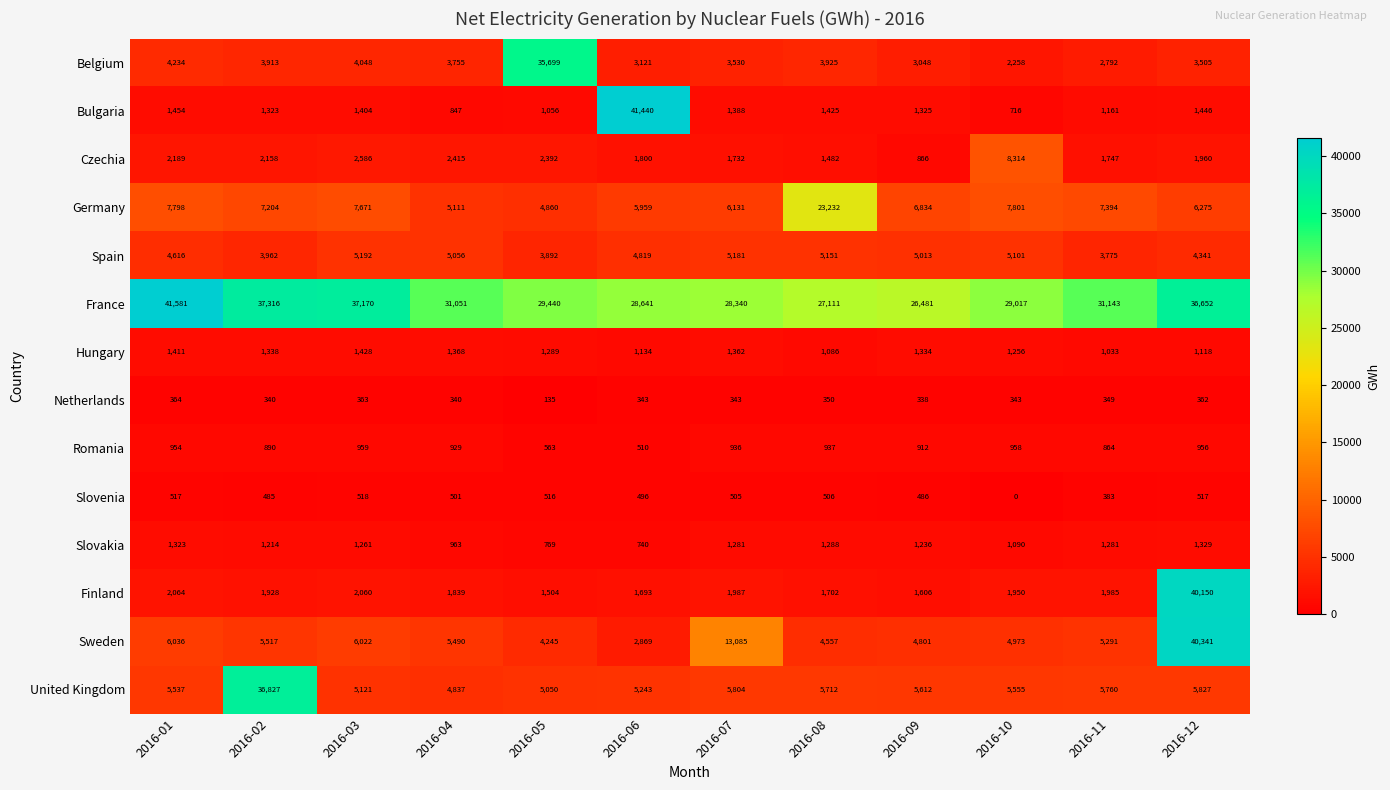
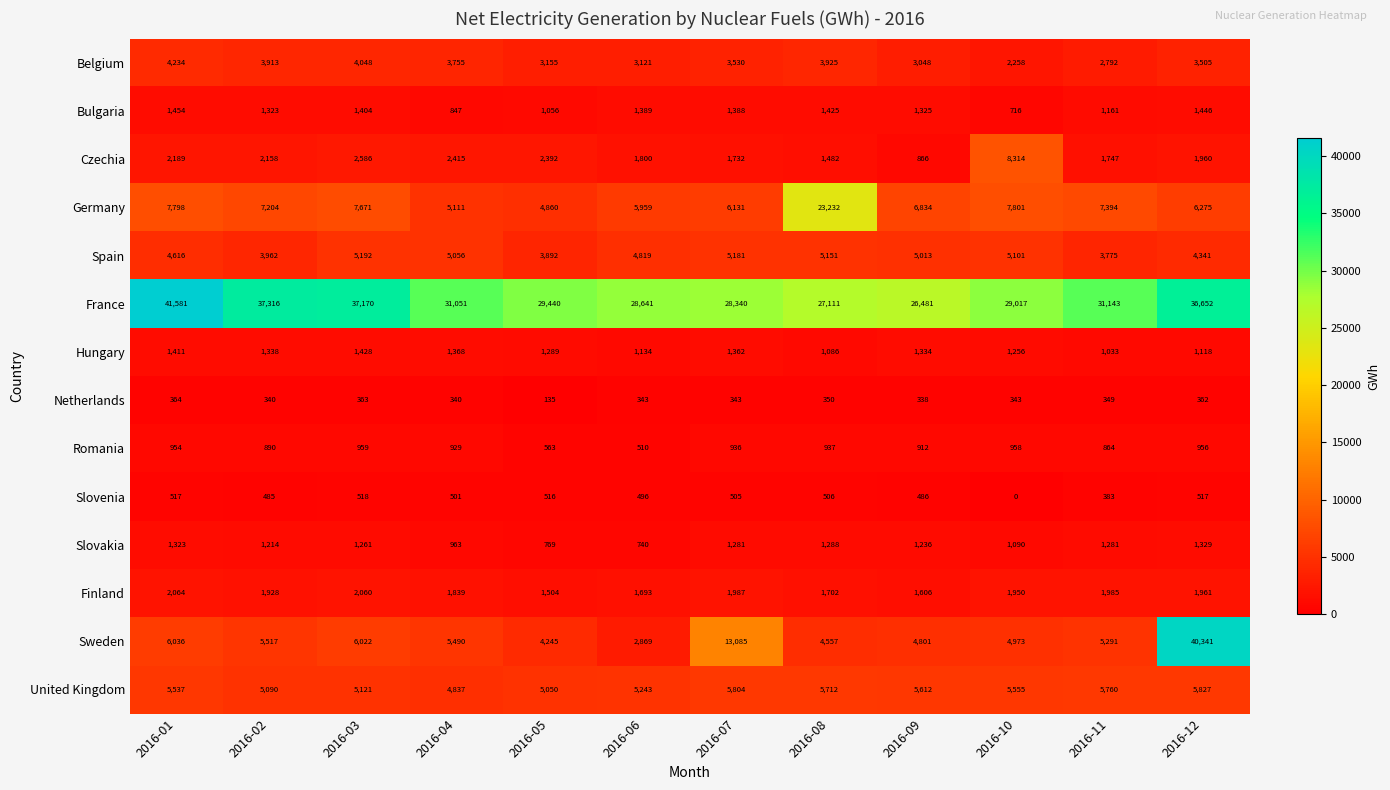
  {
    "Belgium": {
      "2016-01": "4,234",
      "2016-02": "3,913",
      "2016-03": "4,048",
      "2016-04": "3,755",
-     "2016-05": "35,699",
+     "2016-05": "3,155",
      "2016-06": "3,121",
      "2016-07": "3,530",
      "2016-08": "3,925",
      "2016-09": "3,048",
      "2016-10": "2,258",
      "2016-11": "2,792",
      "2016-12": "3,505"
    },
    "Bulgaria": {
      "2016-01": "1,454",
      "2016-02": "1,323",
      "2016-03": "1,404",
      "2016-04": "847",
      "2016-05": "1,056",
-     "2016-06": "41,440",
+     "2016-06": "1,389",
      "2016-07": "1,388",
      "2016-08": "1,425",
      "2016-09": "1,325",
      "2016-10": "716",
      "2016-11": "1,161",
      "2016-12": "1,446"
    },
    "Czechia": {
      "2016-01": "2,189",
      "2016-02": "2,158",
      "2016-03": "2,586",
      "2016-04": "2,415",
      "2016-05": "2,392",
      "2016-06": "1,800",
      "2016-07": "1,732",
      "2016-08": "1,482",
      "2016-09": "866",
      "2016-10": "8,314",
      "2016-11": "1,747",
      "2016-12": "1,960"
    },
    "Germany": {
      "2016-01": "7,798",
      "2016-02": "7,204",
      "2016-03": "7,671",
      "2016-04": "5,111",
      "2016-05": "4,860",
      "2016-06": "5,959",
      "2016-07": "6,131",
      "2016-08": "23,232",
      "2016-09": "6,834",
      "2016-10": "7,801",
      "2016-11": "7,394",
      "2016-12": "6,275"
    },
    "Spain": {
      "2016-01": "4,616",
      "2016-02": "3,962",
      "2016-03": "5,192",
      "2016-04": "5,056",
      "2016-05": "3,892",
      "2016-06": "4,819",
      "2016-07": "5,181",
      "2016-08": "5,151",
      "2016-09": "5,013",
      "2016-10": "5,101",
      "2016-11": "3,775",
      "2016-12": "4,341"
    },
    "France": {
      "2016-01": "41,581",
      "2016-02": "37,316",
      "2016-03": "37,170",
      "2016-04": "31,051",
      "2016-05": "29,440",
      "2016-06": "28,641",
      "2016-07": "28,340",
      "2016-08": "27,111",
      "2016-09": "26,481",
      "2016-10": "29,017",
      "2016-11": "31,143",
      "2016-12": "36,652"
    },
    "Hungary": {
      "2016-01": "1,411",
      "2016-02": "1,338",
      "2016-03": "1,428",
      "2016-04": "1,368",
      "2016-05": "1,289",
      "2016-06": "1,134",
      "2016-07": "1,362",
      "2016-08": "1,086",
      "2016-09": "1,334",
      "2016-10": "1,256",
      "2016-11": "1,033",
      "2016-12": "1,118"
    },
    "Netherlands": {
      "2016-01": "364",
      "2016-02": "340",
      "2016-03": "363",
      "2016-04": "340",
      "2016-05": "135",
      "2016-06": "343",
      "2016-07": "343",
      "2016-08": "350",
      "2016-09": "338",
      "2016-10": "343",
      "2016-11": "349",
      "2016-12": "362"
    },
    "Romania": {
      "2016-01": "954",
      "2016-02": "890",
      "2016-03": "959",
      "2016-04": "929",
      "2016-05": "563",
      "2016-06": "510",
      "2016-07": "936",
      "2016-08": "937",
      "2016-09": "912",
      "2016-10": "958",
      "2016-11": "864",
      "2016-12": "956"
    },
    "Slovenia": {
      "2016-01": "517",
      "2016-02": "485",
      "2016-03": "518",
      "2016-04": "501",
      "2016-05": "516",
      "2016-06": "496",
      "2016-07": "505",
      "2016-08": "506",
      "2016-09": "486",
      "2016-10": "0",
      "2016-11": "383",
      "2016-12": "517"
    },
    "Slovakia": {
      "2016-01": "1,323",
      "2016-02": "1,214",
      "2016-03": "1,261",
      "2016-04": "963",
      "2016-05": "769",
      "2016-06": "740",
      "2016-07": "1,281",
      "2016-08": "1,288",
      "2016-09": "1,236",
      "2016-10": "1,090",
      "2016-11": "1,281",
      "2016-12": "1,329"
    },
    "Finland": {
      "2016-01": "2,064",
      "2016-02": "1,928",
      "2016-03": "2,060",
      "2016-04": "1,839",
      "2016-05": "1,504",
      "2016-06": "1,693",
      "2016-07": "1,987",
      "2016-08": "1,702",
      "2016-09": "1,606",
      "2016-10": "1,950",
      "2016-11": "1,985",
-     "2016-12": "40,150"
+     "2016-12": "1,961"
    },
    "Sweden": {
      "2016-01": "6,036",
      "2016-02": "5,517",
      "2016-03": "6,022",
      "2016-04": "5,490",
      "2016-05": "4,245",
      "2016-06": "2,869",
      "2016-07": "13,085",
      "2016-08": "4,557",
      "2016-09": "4,801",
      "2016-10": "4,973",
      "2016-11": "5,291",
      "2016-12": "40,341"
    },
    "United Kingdom": {
      "2016-01": "5,537",
-     "2016-02": "36,827",
+     "2016-02": "5,090",
      "2016-03": "5,121",
      "2016-04": "4,837",
      "2016-05": "5,050",
      "2016-06": "5,243",
      "2016-07": "5,804",
      "2016-08": "5,712",
      "2016-09": "5,612",
      "2016-10": "5,555",
      "2016-11": "5,760",
      "2016-12": "5,827"
    }
  }
